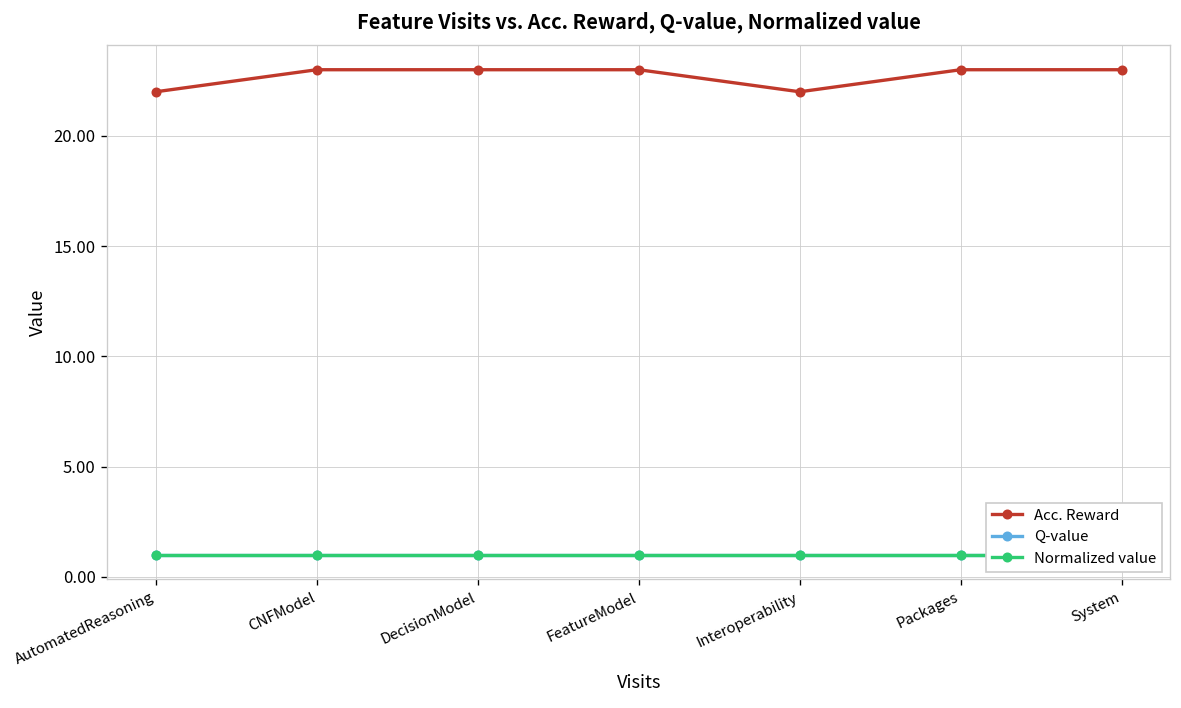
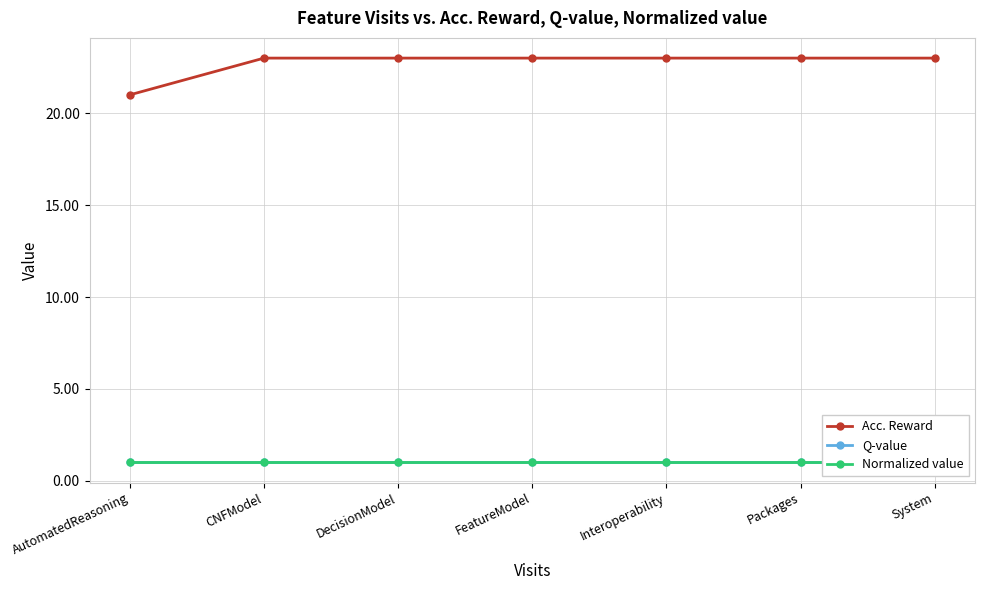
  {
    "Acc. Reward": {
-     "AutomatedReasoning": 22,
+     "AutomatedReasoning": 21,
      "CNFModel": 23,
      "DecisionModel": 23,
      "FeatureModel": 23,
-     "Interoperability": 22,
+     "Interoperability": 23,
      "Packages": 23,
      "System": 23
    },
    "Normalized value": {
      "AutomatedReasoning": 1,
      "CNFModel": 1,
      "DecisionModel": 1,
      "FeatureModel": 1,
      "Interoperability": 1,
      "Packages": 1
    }
  }
